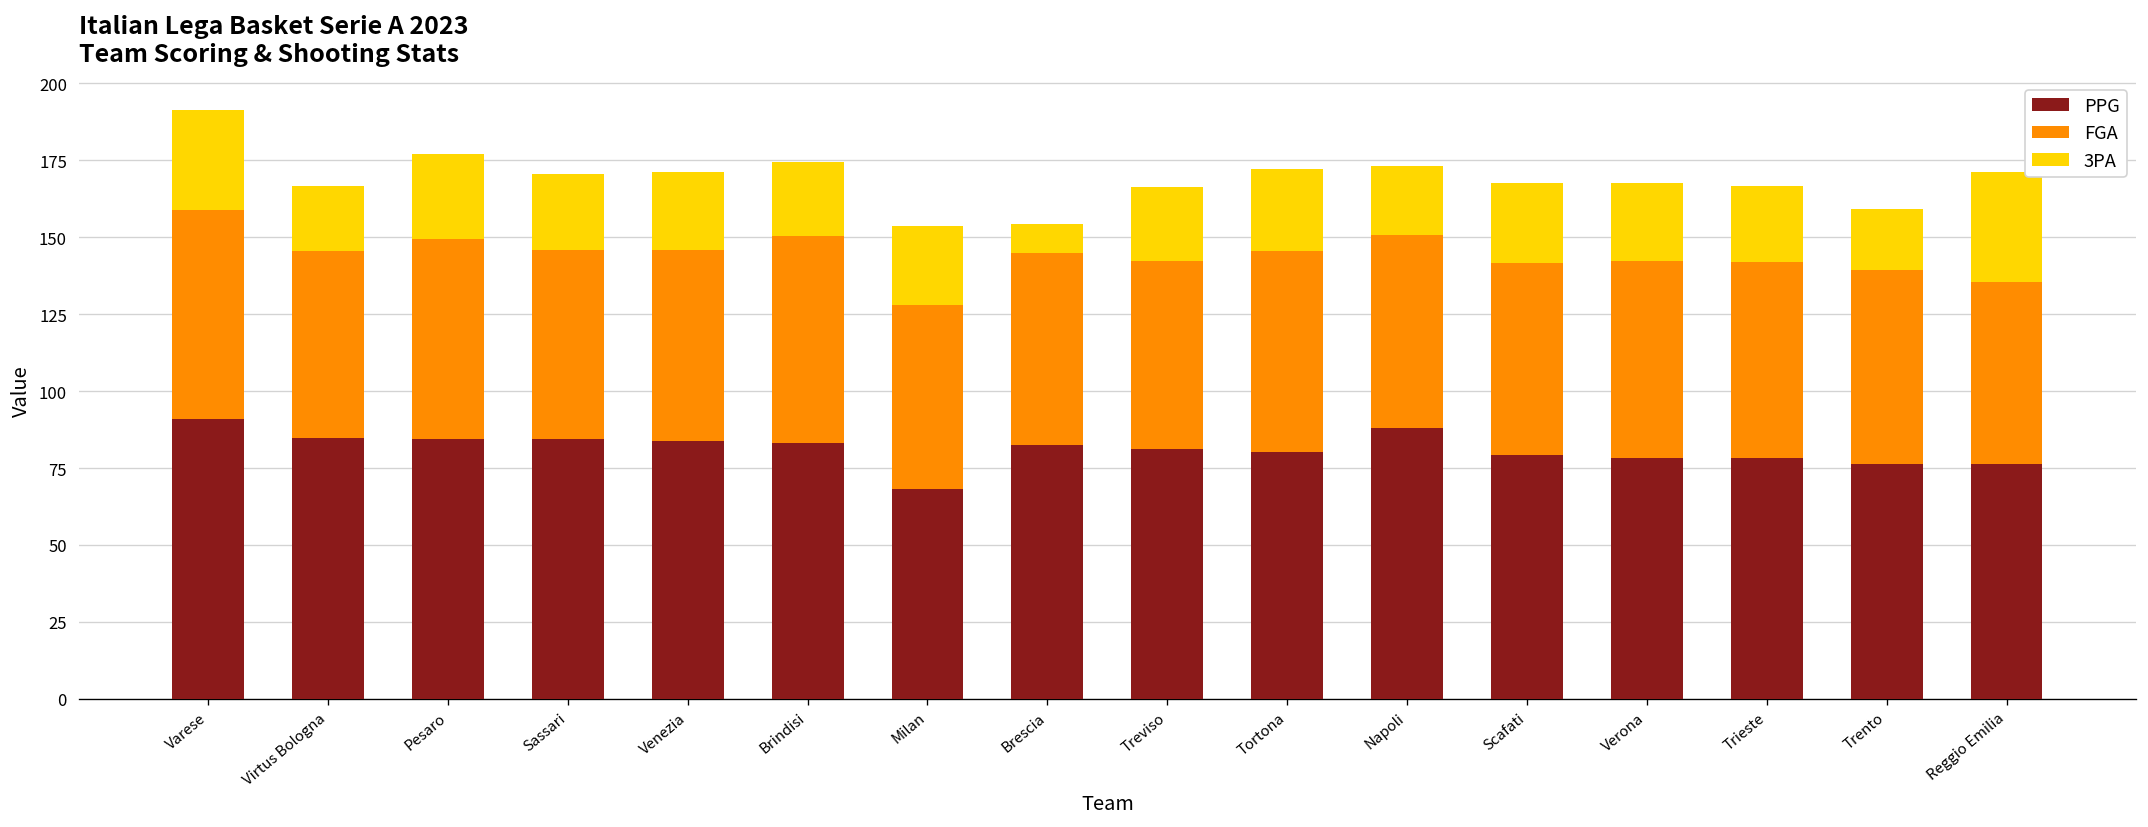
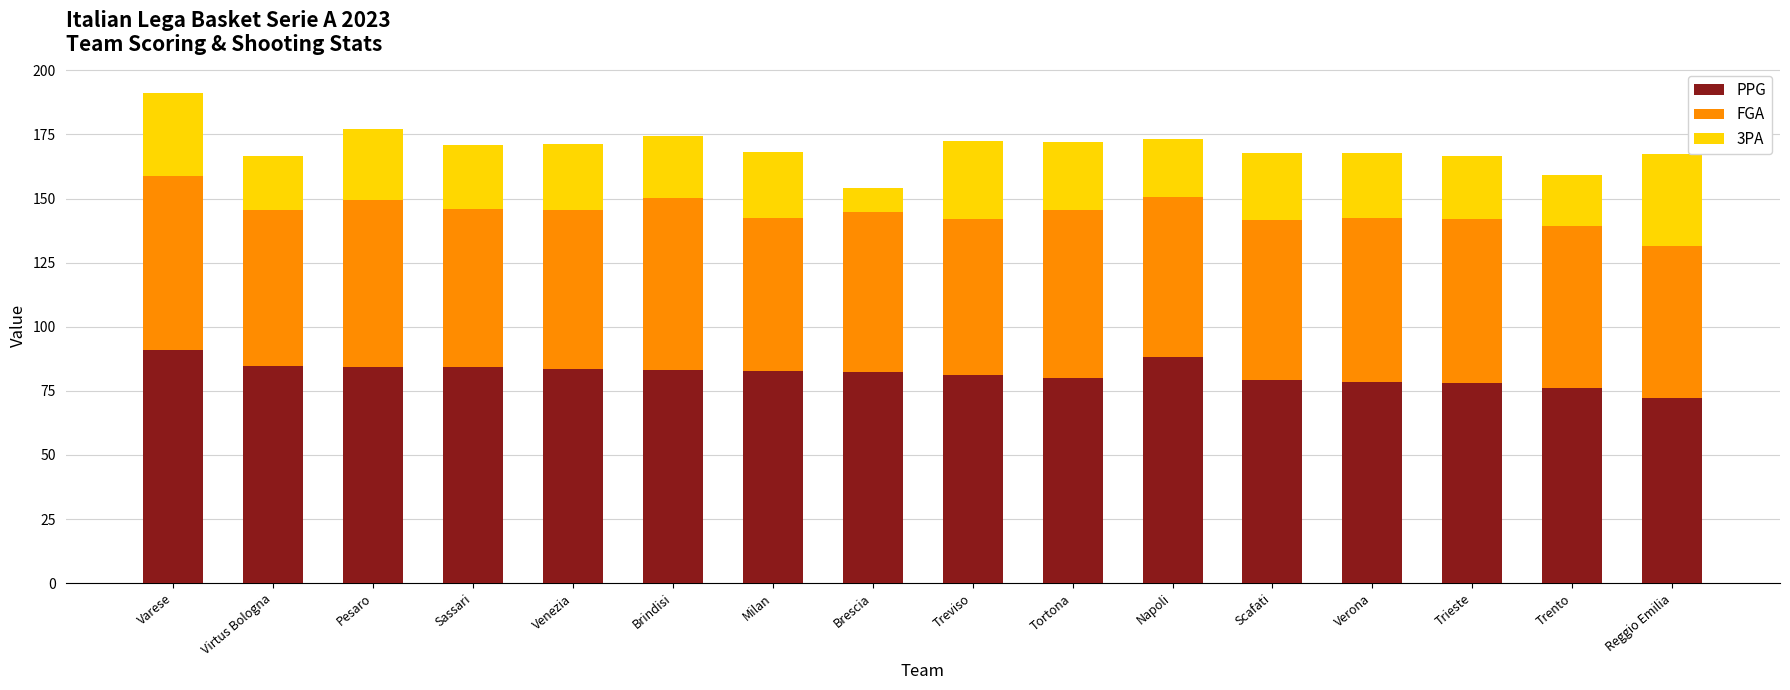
  {
    "PPG": {
      "Varese": 91,
      "Virtus Bologna": 85,
      "Pesaro": 84,
      "Sassari": 84,
      "Venezia": 84,
      "Brindisi": 83,
-     "Milan": 68,
+     "Milan": 83,
      "Brescia": 83,
      "Treviso": 81,
      "Tortona": 80,
      "Napoli": 88,
      "Scafati": 79,
      "Verona": 78,
      "Trieste": 78,
      "Trento": 76,
-     "Reggio Emilia": 76
+     "Reggio Emilia": 72
    },
    "FGA": {
      "Varese": 68,
      "Virtus Bologna": 61,
      "Pesaro": 65,
      "Sassari": 62,
      "Venezia": 62,
      "Brindisi": 67,
      "Milan": 60,
      "Brescia": 62,
      "Treviso": 61,
      "Tortona": 65,
      "Napoli": 63,
      "Scafati": 62,
      "Verona": 64,
      "Trieste": 64,
      "Trento": 63,
      "Reggio Emilia": 59
    },
    "3PA": {
      "Varese": 33,
      "Virtus Bologna": 21,
      "Pesaro": 28,
      "Sassari": 25,
      "Venezia": 25,
      "Brindisi": 24,
      "Milan": 26,
      "Brescia": 9,
-     "Treviso": 24,
+     "Treviso": 30,
      "Tortona": 27,
      "Napoli": 22,
      "Scafati": 26,
      "Verona": 25,
      "Trieste": 25,
      "Trento": 20,
      "Reggio Emilia": 36
    }
  }
